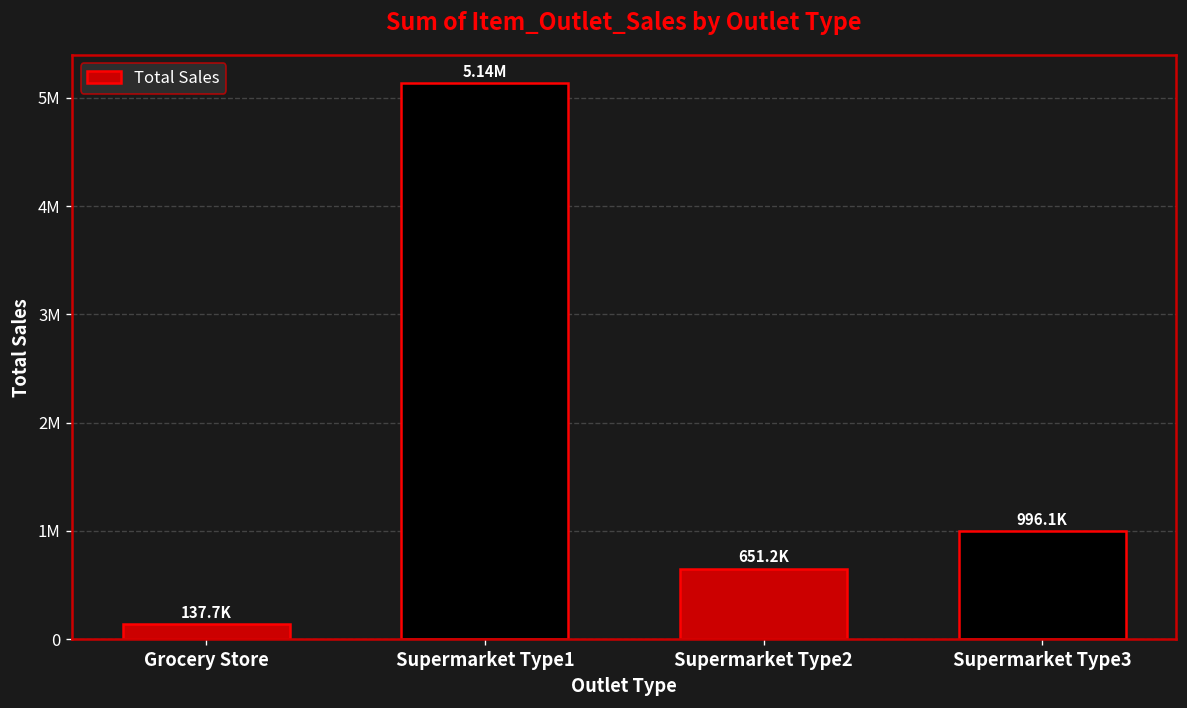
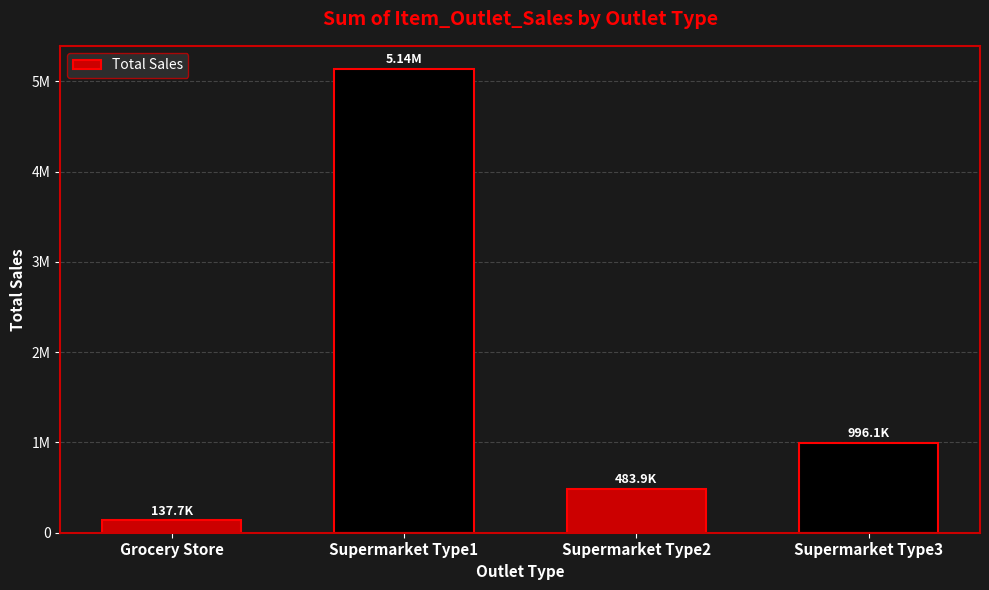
  {
    "Grocery Store": "137.7K",
    "Supermarket Type1": "5.14M",
-   "Supermarket Type2": "651.2K",
+   "Supermarket Type2": "483.9K",
    "Supermarket Type3": "996.1K"
  }
